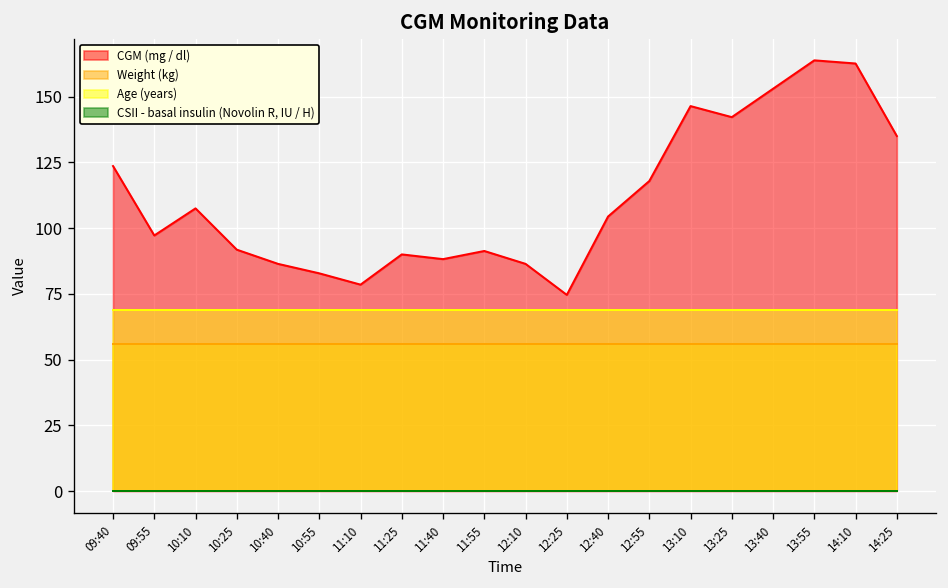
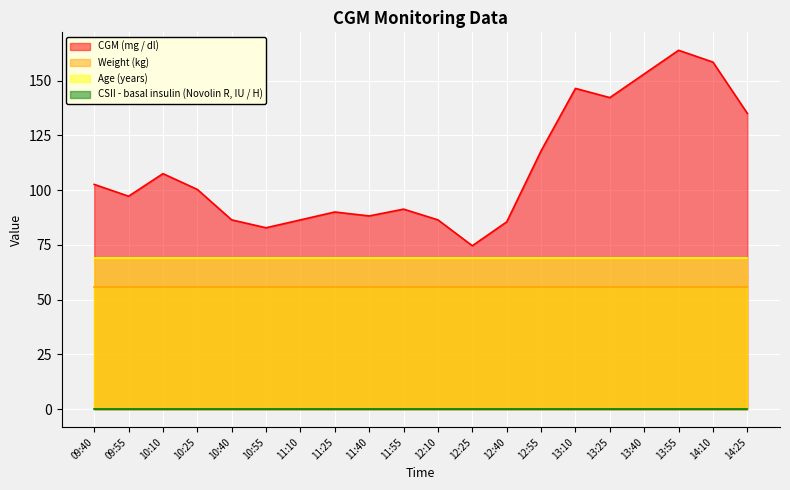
  {
    "CGM (mg / dl)": {
-     "09:40": 124,
+     "09:40": 103,
      "09:55": 97,
      "10:10": 108,
-     "10:25": 92,
+     "10:25": 100,
      "10:40": 86,
      "10:55": 83,
-     "11:10": 79,
+     "11:10": 86,
      "11:25": 90,
      "11:40": 88,
      "11:55": 91,
      "12:10": 86,
      "12:25": 75,
-     "12:40": 104,
+     "12:40": 86,
      "12:55": 118,
      "13:10": 146,
      "13:25": 142,
      "13:40": 153,
      "13:55": 164,
-     "14:10": 163,
+     "14:10": 158,
      "14:25": 135
    },
    "Weight (kg)": {
      "09:40": 56,
      "09:55": 56,
      "10:10": 56,
      "10:25": 56,
      "10:40": 56,
      "10:55": 56,
      "11:10": 56,
      "11:25": 56,
      "11:40": 56,
      "11:55": 56,
      "12:10": 56,
      "12:25": 56,
      "12:40": 56,
      "12:55": 56,
      "13:10": 56,
      "13:25": 56,
      "13:40": 56,
      "13:55": 56,
      "14:10": 56,
      "14:25": 56
    },
    "Age (years)": {
      "09:40": 69,
      "09:55": 69,
      "10:10": 69,
      "10:25": 69,
      "10:40": 69,
      "10:55": 69,
      "11:10": 69,
      "11:25": 69,
      "11:40": 69,
      "11:55": 69,
      "12:10": 69,
      "12:25": 69,
      "12:40": 69,
      "12:55": 69,
      "13:10": 69,
      "13:25": 69,
      "13:40": 69,
      "13:55": 69,
      "14:10": 69,
      "14:25": 69
    },
    "CSII - basal insulin (Novolin R, IU / H)": {
      "09:40": 0,
      "09:55": 0,
      "10:10": 0,
      "10:25": 0,
      "10:40": 0,
      "10:55": 0,
      "11:10": 0,
      "11:25": 0,
      "11:40": 0,
      "11:55": 0,
      "12:10": 0,
      "12:25": 0,
      "12:40": 0,
      "12:55": 0,
      "13:10": 0,
      "13:25": 0,
      "13:40": 0,
      "13:55": 0,
      "14:10": 0,
      "14:25": 0
    }
  }
